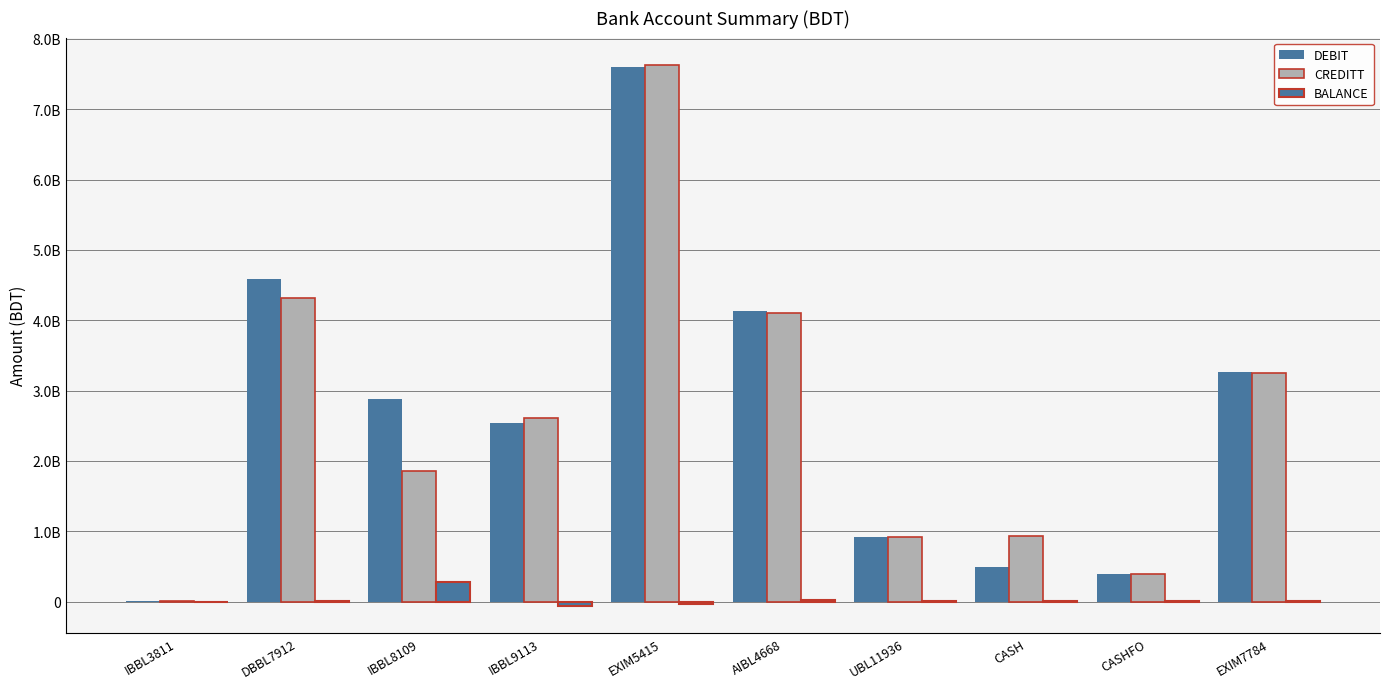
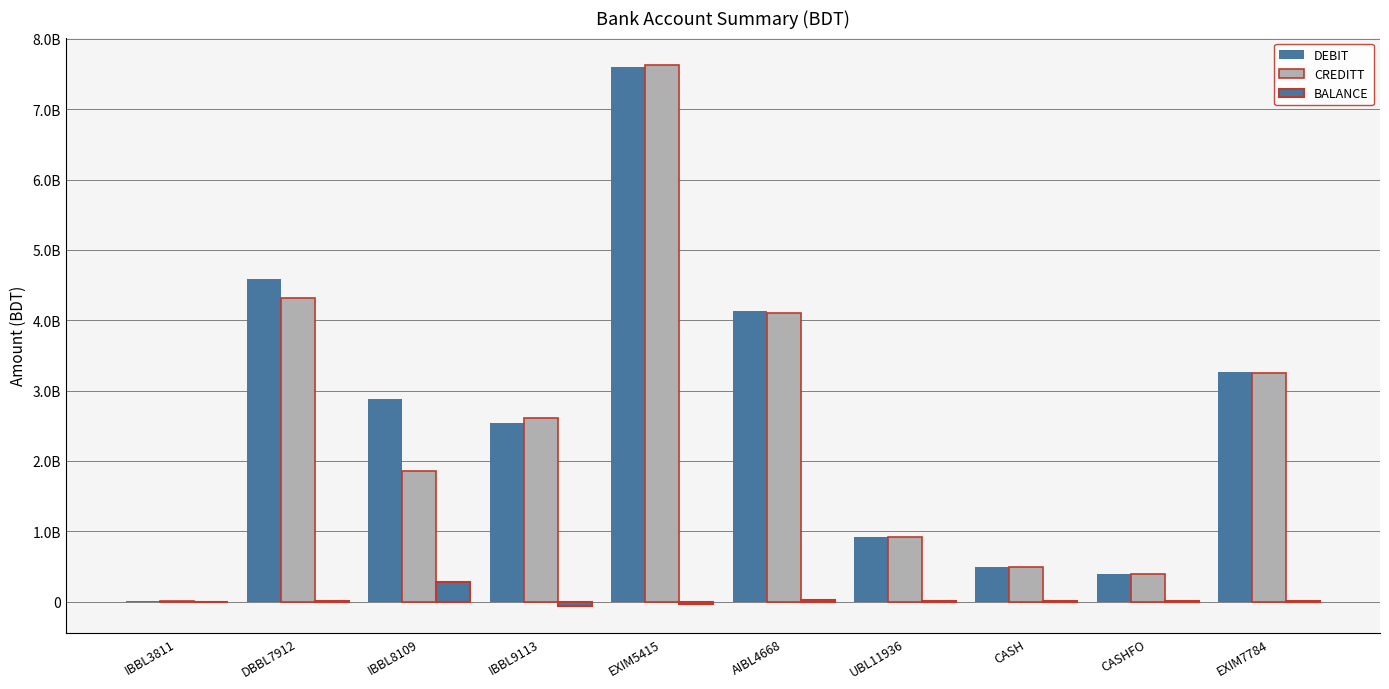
  {
    "CREDITT": {
      "DBBL7912": 4300000000,
      "IBBL8109": 1900000000,
      "IBBL9113": 2600000000,
      "EXIM5415": 7600000000,
      "AIBL4668": 4100000000,
      "UBL11936": 900000000,
-     "CASH": 900000000,
+     "CASH": 500000000,
      "CASHFO": 400000000,
      "EXIM7784": 3300000000
    }
  }
